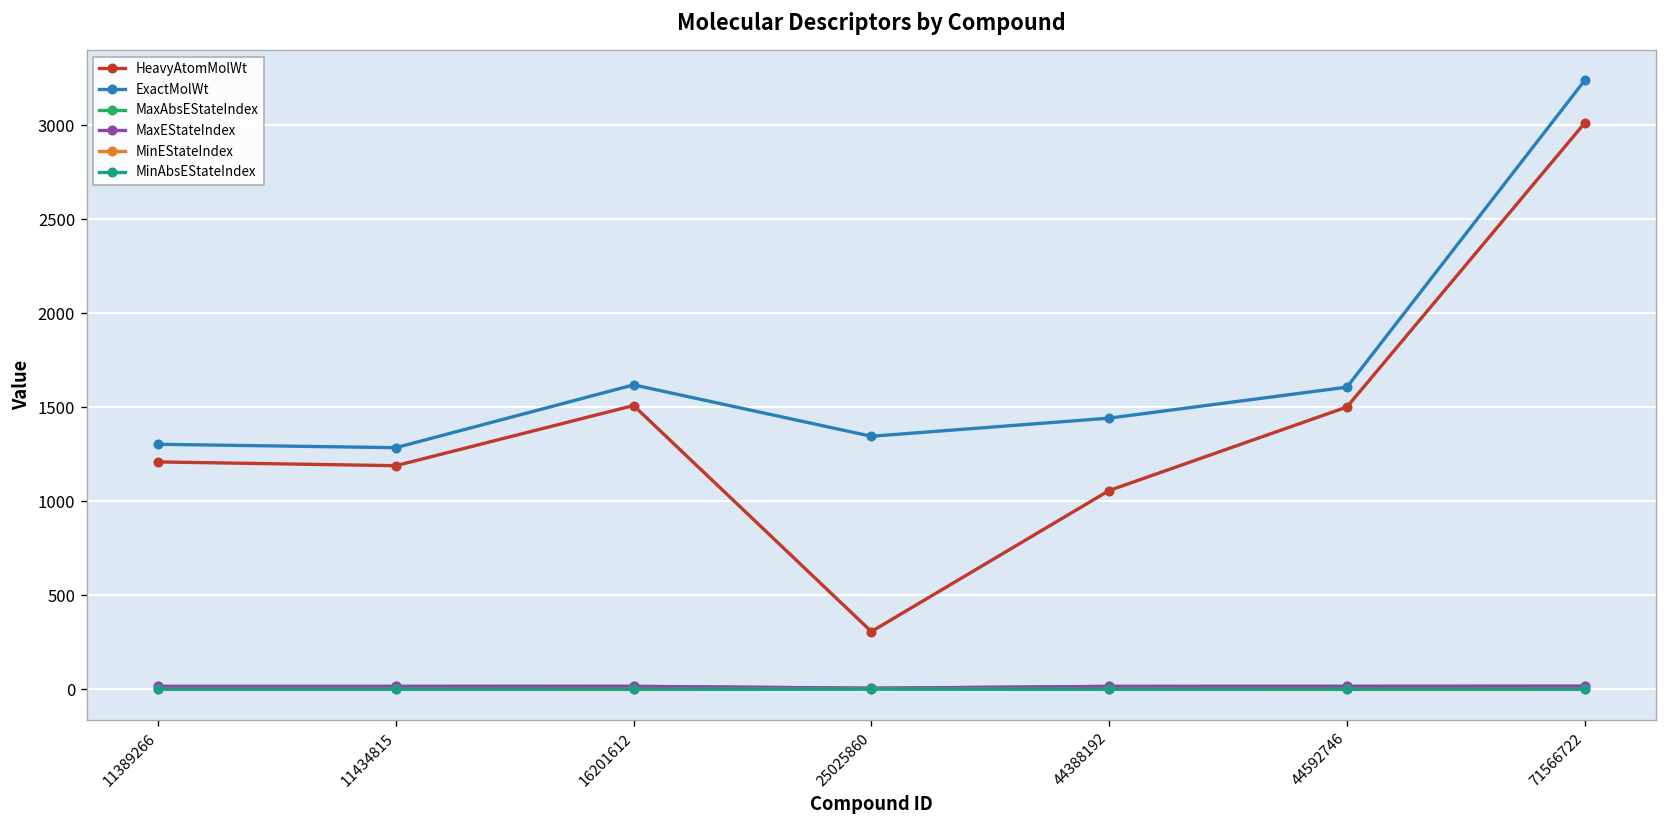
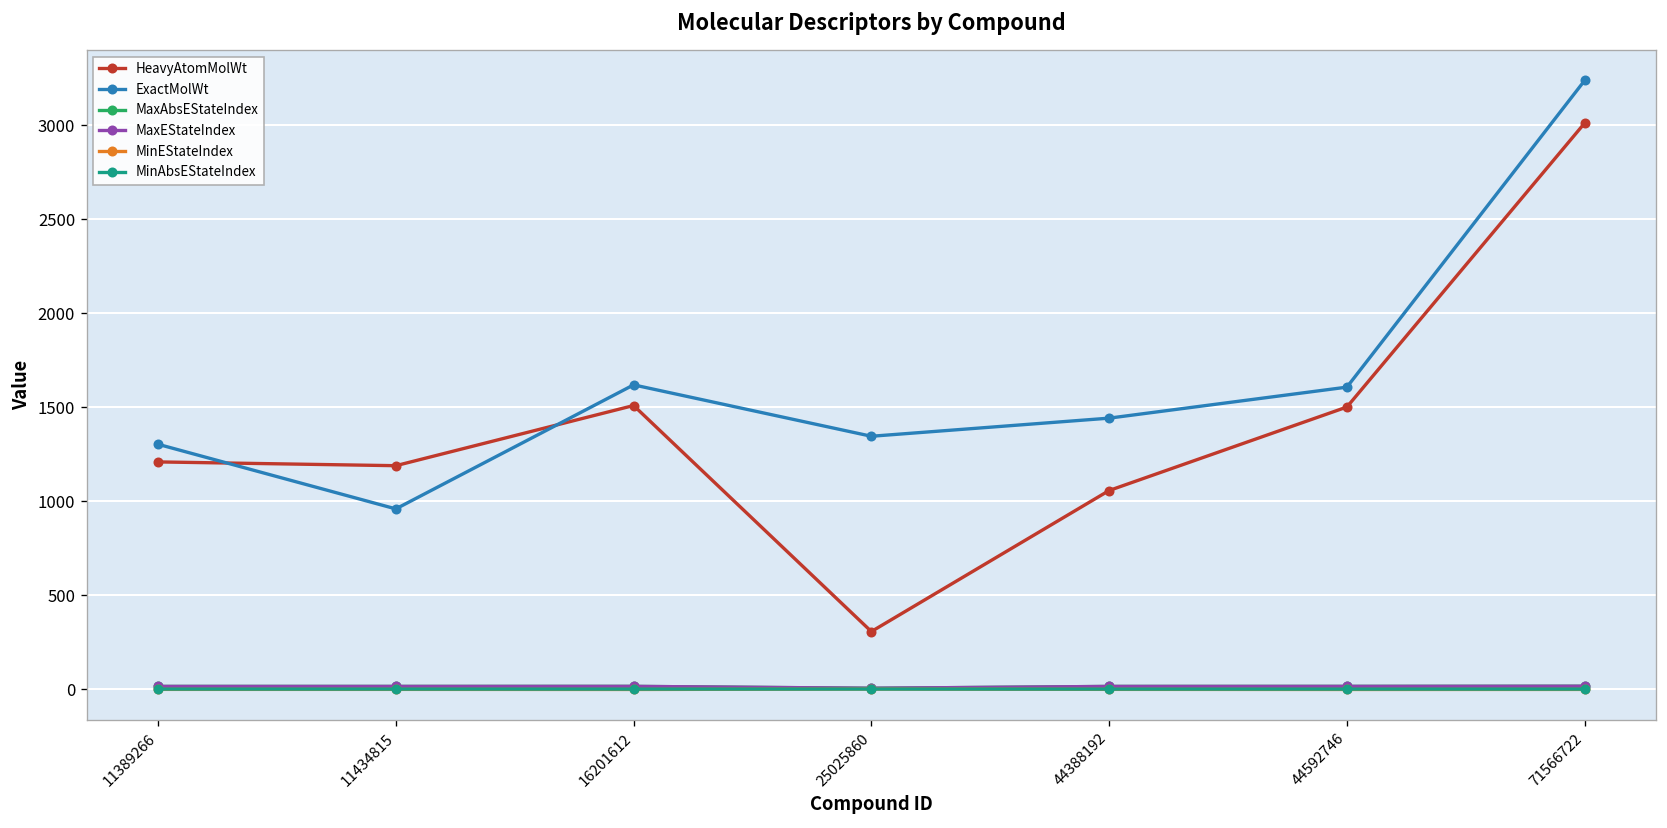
  {
    "HeavyAtomMolWt": {
      "11389266": 1210,
      "11434815": 1190,
      "16201612": 1510,
      "25025860": 310,
      "44388192": 1060,
      "44592746": 1500,
      "71566722": 3010
    },
    "ExactMolWt": {
      "11389266": 1300,
-     "11434815": 1280,
+     "11434815": 960,
      "16201612": 1620,
      "25025860": 1350,
      "44388192": 1440,
      "44592746": 1610,
      "71566722": 3240
    }
  }
